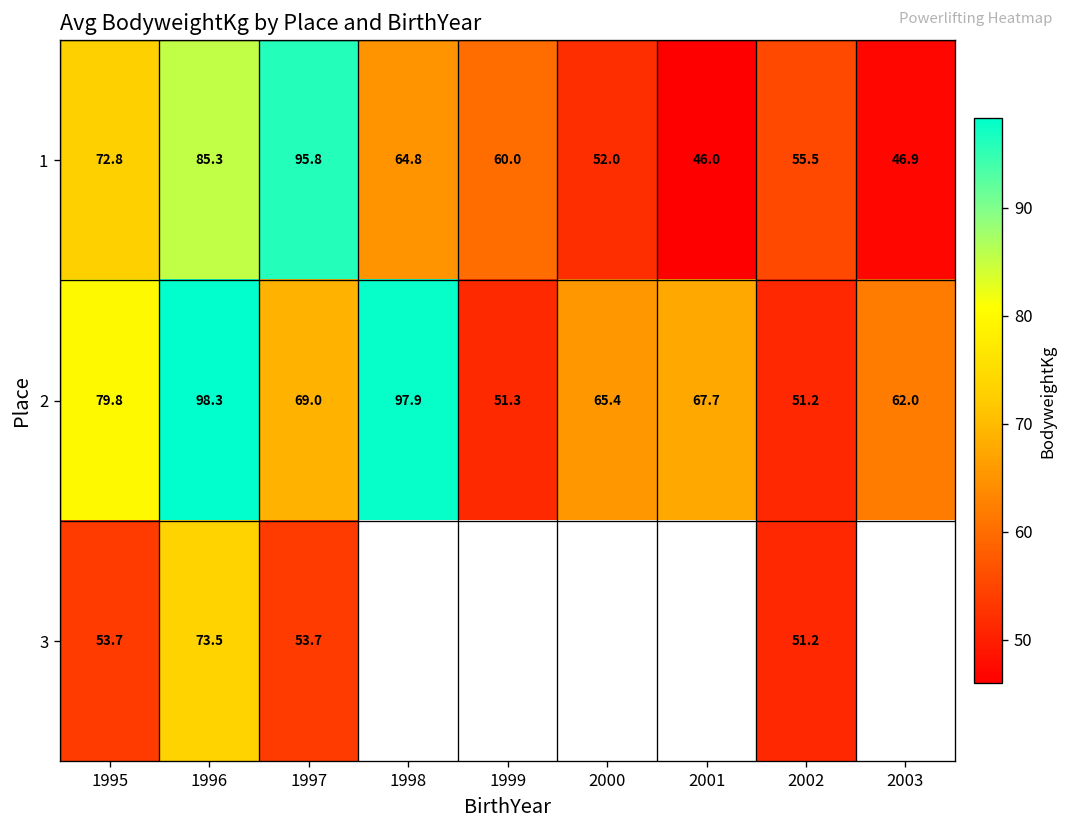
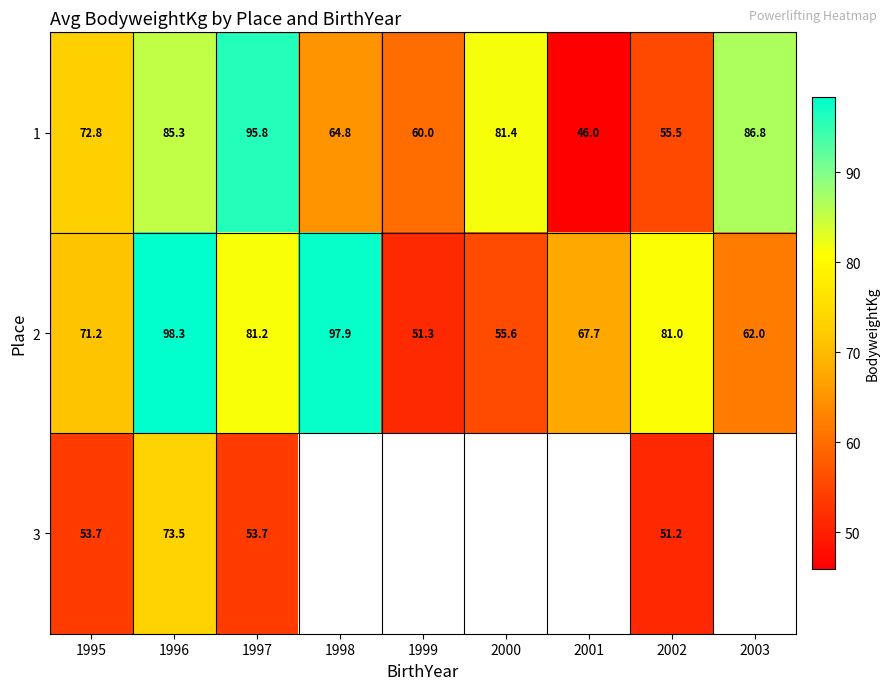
  {
    "1": {
      "1995": 72.8,
      "1996": 85.3,
      "1997": 95.8,
      "1998": 64.8,
      "1999": 60.0,
-     "2000": 52.0,
+     "2000": 81.4,
      "2001": 46.0,
      "2002": 55.5,
-     "2003": 46.9
+     "2003": 86.8
    },
    "2": {
-     "1995": 79.8,
+     "1995": 71.2,
      "1996": 98.3,
-     "1997": 69.0,
+     "1997": 81.2,
      "1998": 97.9,
      "1999": 51.3,
-     "2000": 65.4,
+     "2000": 55.6,
      "2001": 67.7,
-     "2002": 51.2,
+     "2002": 81.0,
      "2003": 62.0
    },
    "3": {
      "1995": 53.7,
      "1996": 73.5,
      "1997": 53.7,
      "2002": 51.2
    }
  }
